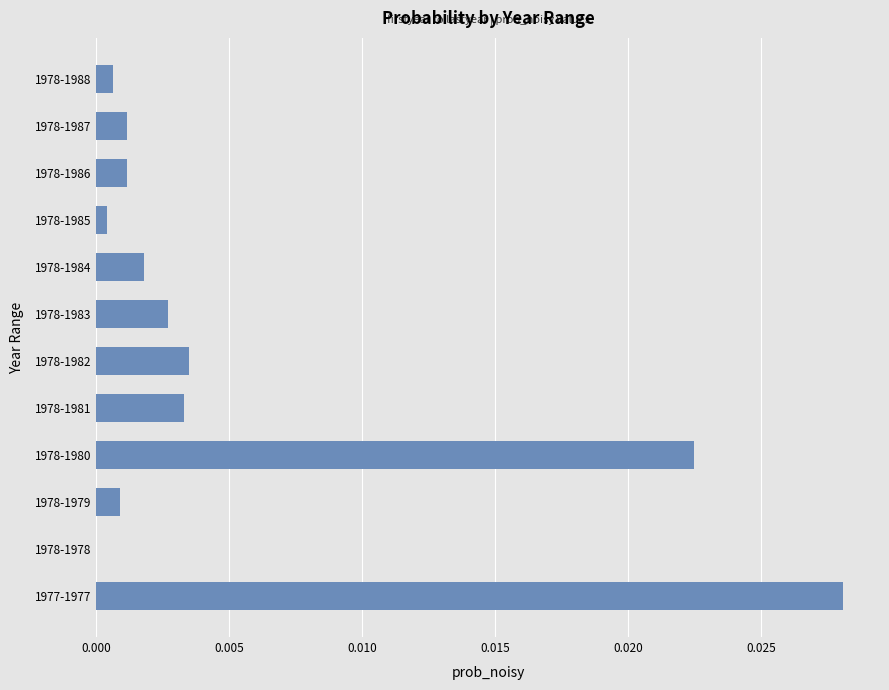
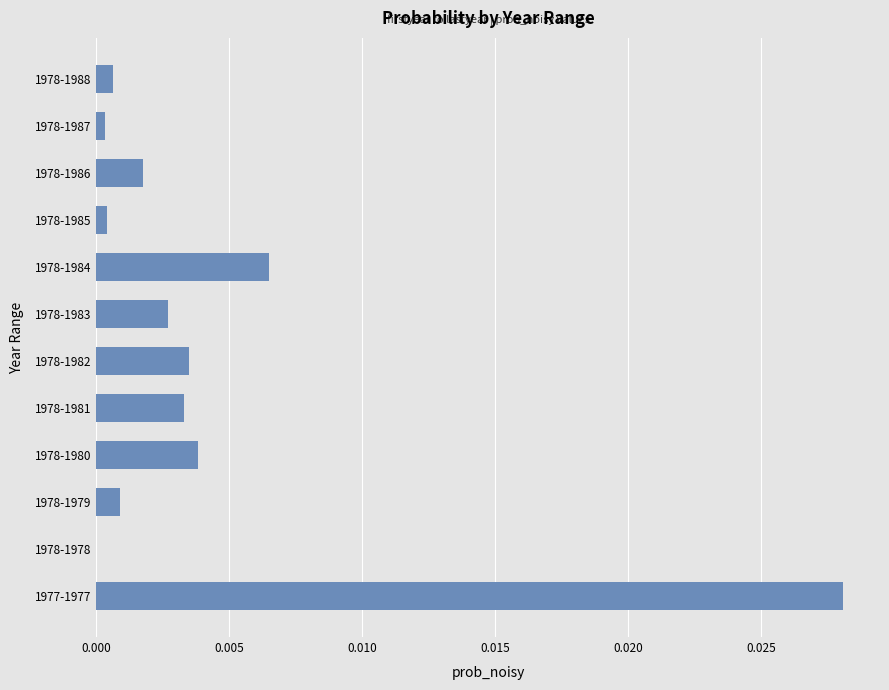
  {
    "1978-1988": 0.0006,
-   "1978-1987": 0.0012,
-   "1978-1986": 0.0012,
+   "1978-1987": 0.0003,
+   "1978-1986": 0.0018,
    "1978-1985": 0.0004,
-   "1978-1984": 0.0018,
+   "1978-1984": 0.0065,
    "1978-1983": 0.0027,
    "1978-1982": 0.0035,
    "1978-1981": 0.0033,
-   "1978-1980": 0.0225,
+   "1978-1980": 0.0038,
    "1978-1979": 0.0009,
    "1978-1978": 0.0000,
    "1977-1977": 0.0281
  }
